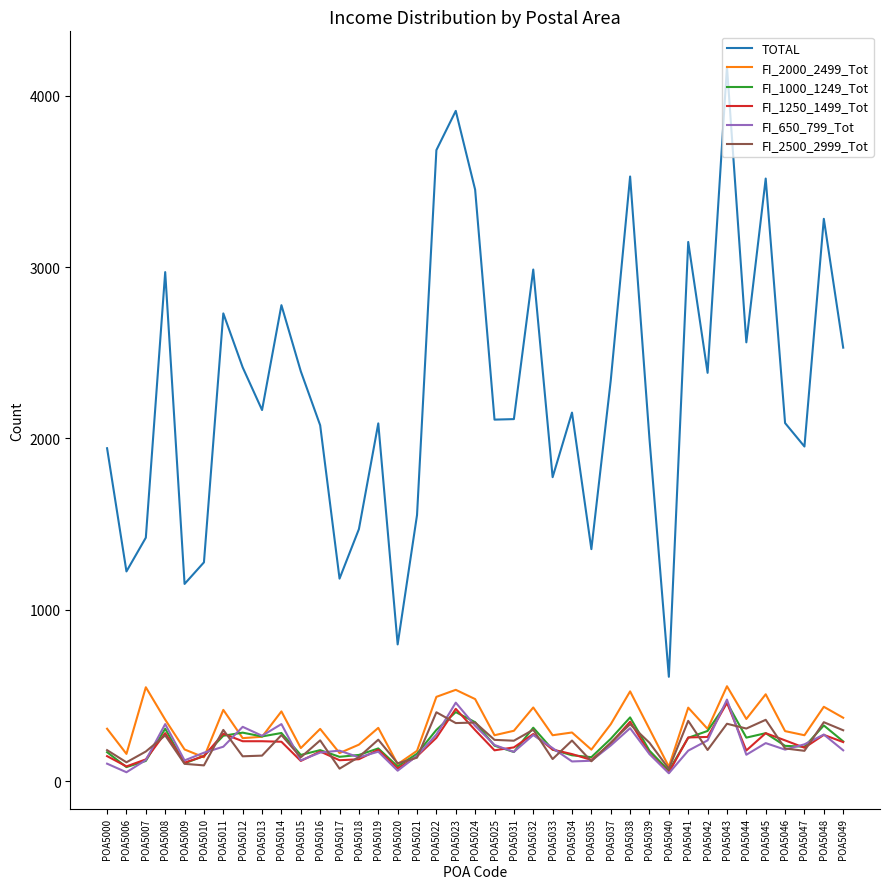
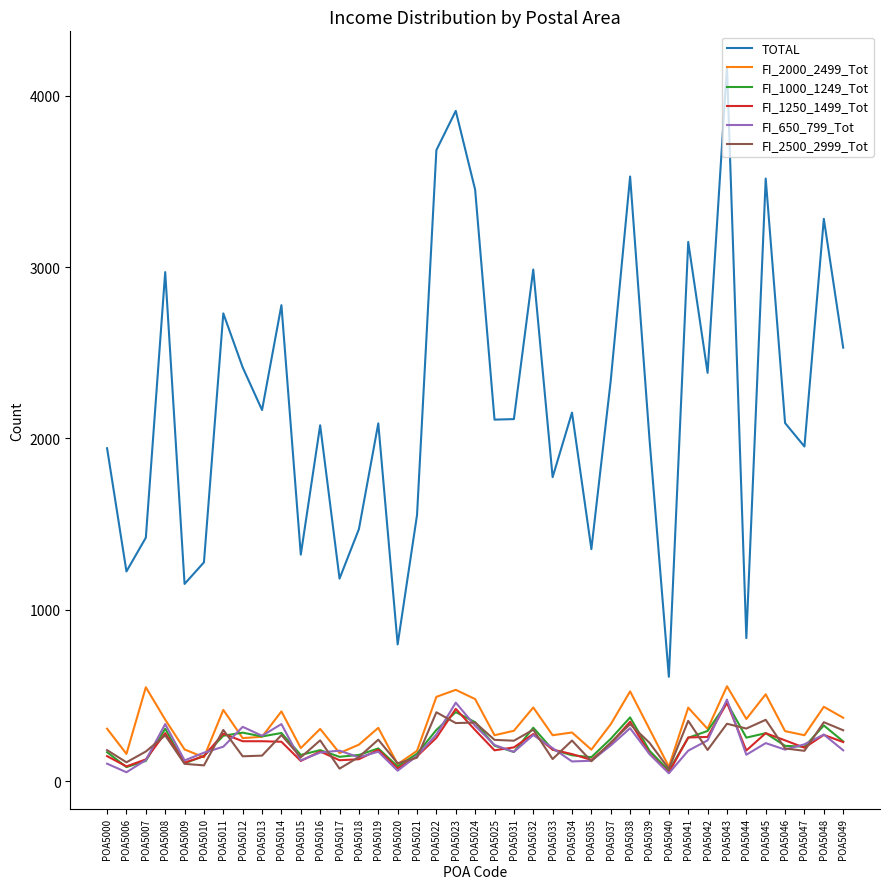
  {
    "TOTAL": {
      "POA5000": 1940,
      "POA5006": 1220,
      "POA5007": 1420,
      "POA5008": 2970,
      "POA5009": 1150,
      "POA5010": 1280,
      "POA5011": 2730,
      "POA5012": 2420,
      "POA5013": 2170,
      "POA5014": 2780,
-     "POA5015": 2390,
+     "POA5015": 1320,
      "POA5016": 2080,
      "POA5017": 1180,
      "POA5018": 1470,
      "POA5019": 2090,
      "POA5020": 800,
      "POA5021": 1550,
      "POA5022": 3680,
      "POA5023": 3910,
      "POA5024": 3450,
      "POA5025": 2110,
      "POA5031": 2110,
      "POA5032": 2990,
      "POA5033": 1770,
      "POA5034": 2150,
      "POA5035": 1350,
      "POA5037": 2340,
      "POA5038": 3530,
      "POA5039": 2000,
      "POA5040": 610,
      "POA5041": 3150,
      "POA5042": 2380,
-     "POA5044": 2560,
+     "POA5044": 840,
      "POA5045": 3520,
      "POA5046": 2090,
      "POA5047": 1950,
      "POA5048": 3280,
      "POA5049": 2530
    },
    "FI_2000_2499_Tot": {
      "POA5000": 310,
      "POA5006": 160,
      "POA5007": 550,
      "POA5008": 360,
      "POA5009": 190,
      "POA5011": 420,
      "POA5012": 250,
      "POA5014": 410,
      "POA5015": 190,
      "POA5016": 310,
      "POA5018": 210,
      "POA5019": 310,
      "POA5021": 180,
      "POA5022": 490,
      "POA5023": 530,
      "POA5024": 480,
      "POA5025": 270,
      "POA5031": 290,
      "POA5032": 430,
      "POA5033": 270,
      "POA5034": 280,
      "POA5035": 180,
      "POA5037": 330,
      "POA5038": 520,
      "POA5039": 300,
      "POA5041": 430,
      "POA5043": 550,
      "POA5044": 360,
      "POA5045": 510,
      "POA5046": 290,
      "POA5047": 270,
      "POA5048": 430,
      "POA5049": 370
    },
    "FI_1000_1249_Tot": {
      "POA5008": 310,
      "POA5012": 280,
      "POA5017": 140,
      "POA5022": 300,
      "POA5023": 400,
      "POA5035": 140,
      "POA5037": 250,
      "POA5038": 370,
      "POA5039": 180,
      "POA5044": 250,
      "POA5048": 330
    },
    "FI_1250_1499_Tot": {
      "POA5000": 150,
      "POA5012": 230,
      "POA5013": 230,
      "POA5014": 230,
      "POA5017": 120,
      "POA5022": 250,
      "POA5023": 420,
      "POA5024": 300,
      "POA5025": 180,
      "POA5031": 200,
      "POA5038": 350,
      "POA5042": 260,
      "POA5044": 180,
      "POA5046": 240
    },
    "FI_650_799_Tot": {
      "POA5000": 100,
      "POA5006": 50,
      "POA5008": 330,
      "POA5010": 170,
      "POA5011": 200,
      "POA5012": 320,
      "POA5014": 330,
      "POA5022": 270,
      "POA5023": 460,
      "POA5024": 320,
      "POA5034": 120,
      "POA5038": 310,
      "POA5041": 180,
      "POA5042": 240,
      "POA5043": 480,
      "POA5044": 150,
      "POA5045": 220,
      "POA5049": 180
    },
    "FI_2500_2999_Tot": {
      "POA5006": 110,
      "POA5007": 170,
      "POA5010": 90,
      "POA5011": 300,
      "POA5012": 150,
      "POA5013": 150,
      "POA5016": 240,
      "POA5017": 70,
      "POA5019": 240,
      "POA5022": 400,
      "POA5023": 340,
      "POA5025": 240,
      "POA5031": 240,
      "POA5033": 130,
      "POA5034": 240,
      "POA5038": 330,
      "POA5039": 220,
      "POA5041": 350,
      "POA5042": 180,
      "POA5043": 340,
      "POA5044": 310,
      "POA5045": 360,
      "POA5047": 180,
      "POA5048": 340,
      "POA5049": 300
    }
  }
